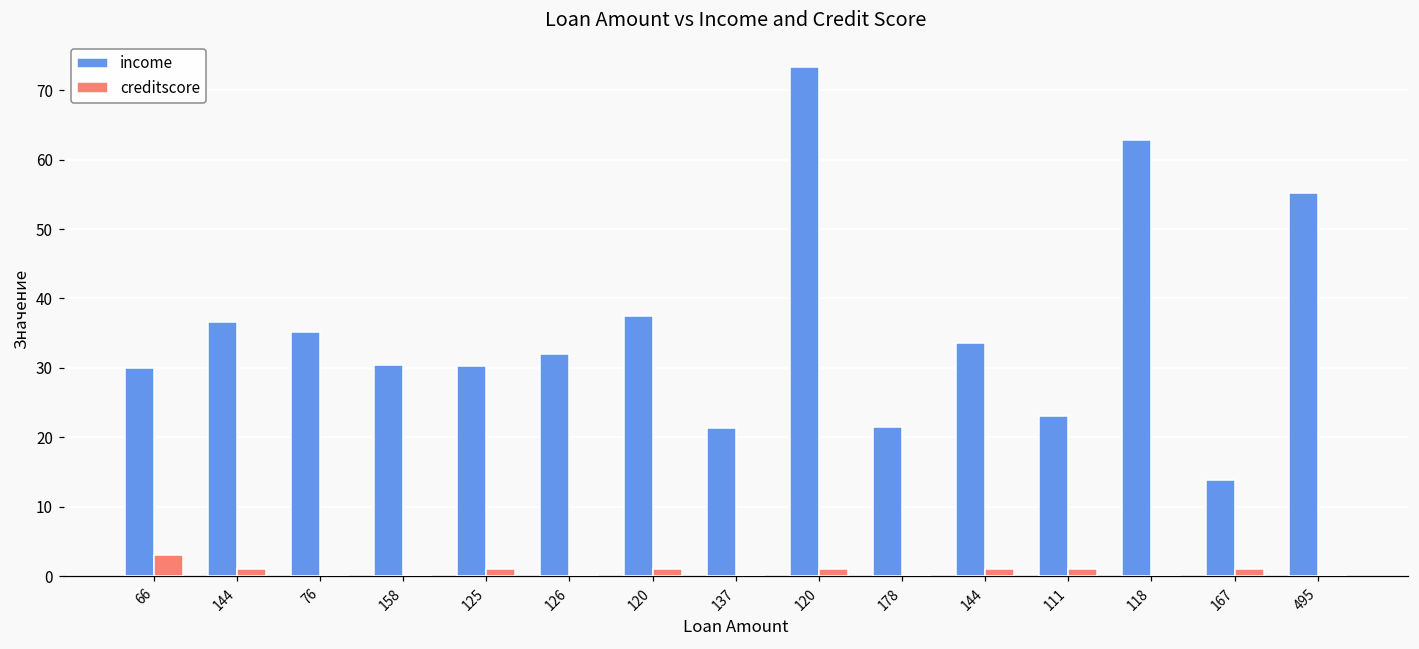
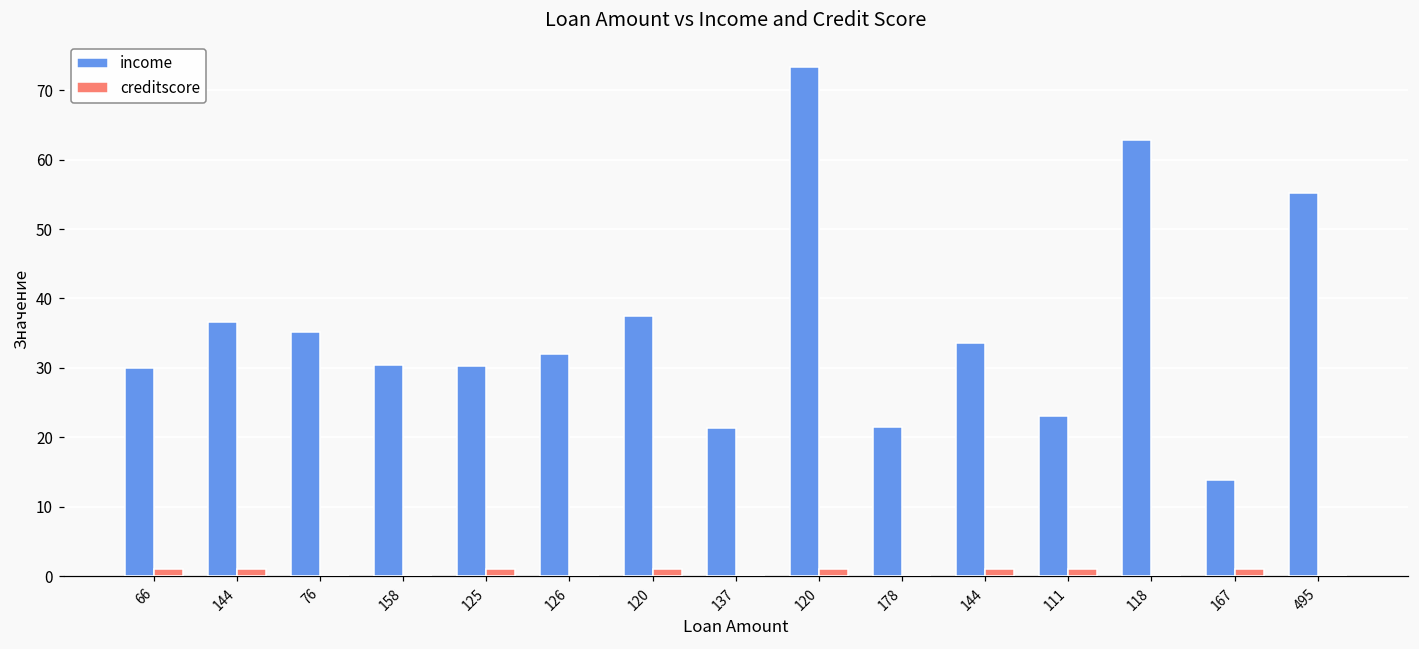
  {
    "income": {
      "66": 30,
      "76": 35,
      "158": 30,
      "125": 30,
      "126": 32,
      "137": 21,
      "178": 21,
      "111": 23,
      "118": 63,
      "167": 14,
      "495": 55
    },
    "creditscore": {
-     "66": 3,
+     "66": 1,
      "76": 0,
      "158": 0,
      "125": 1,
      "126": 0,
      "137": 0,
      "178": 0,
      "111": 1,
      "118": 0,
      "167": 1,
      "495": 0
    }
  }
